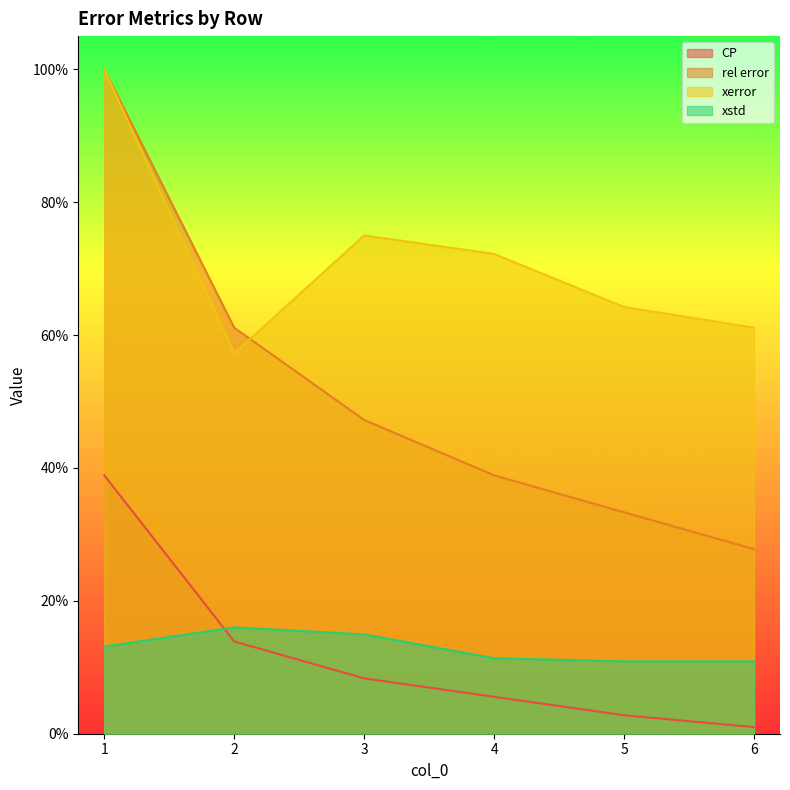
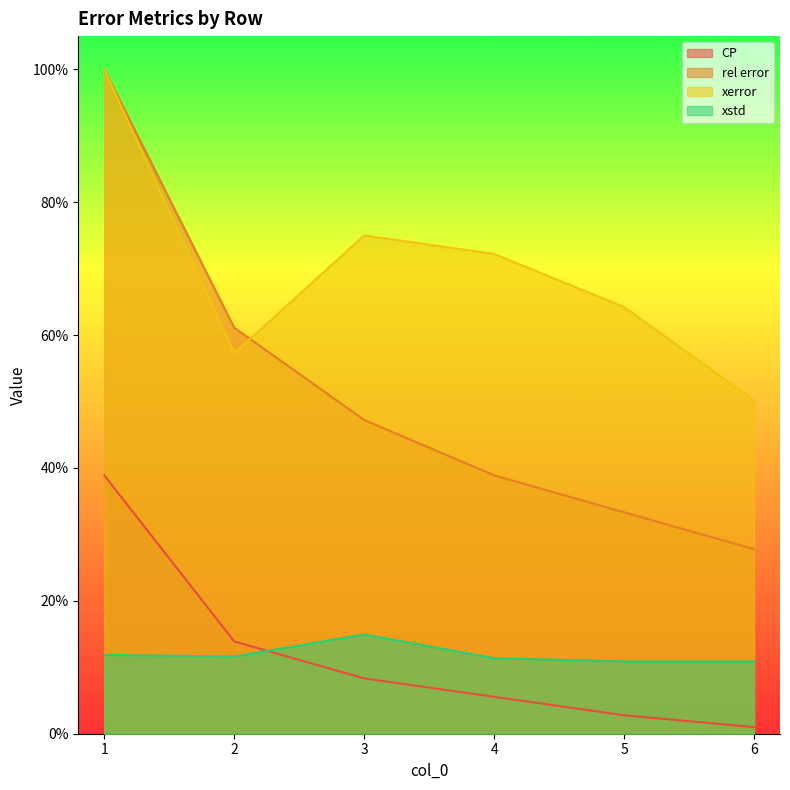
  {
    "xerror": {
      "2": "57%",
      "3": "75%",
      "4": "72%",
      "5": "64%",
-     "6": "61%"
+     "6": "50%"
    },
    "xstd": {
-     "1": "13%",
-     "2": "16%",
+     "1": "12%",
+     "2": "12%",
      "3": "15%",
      "4": "11%",
      "5": "11%",
      "6": "11%"
    }
  }
